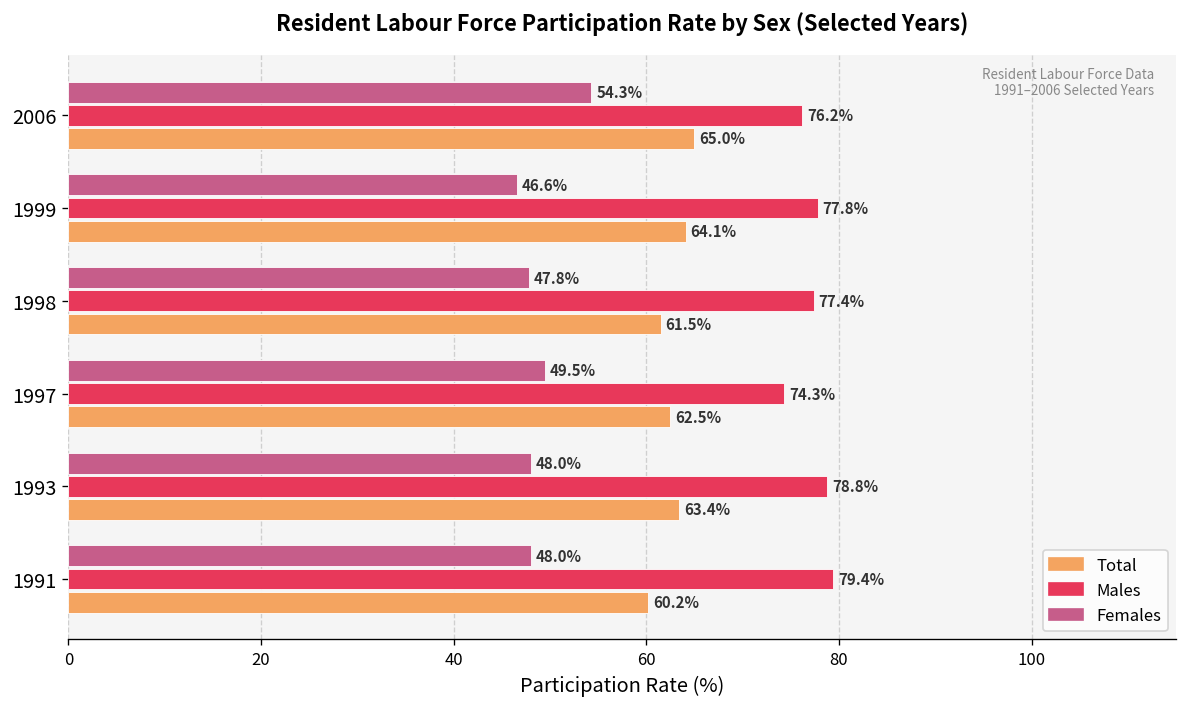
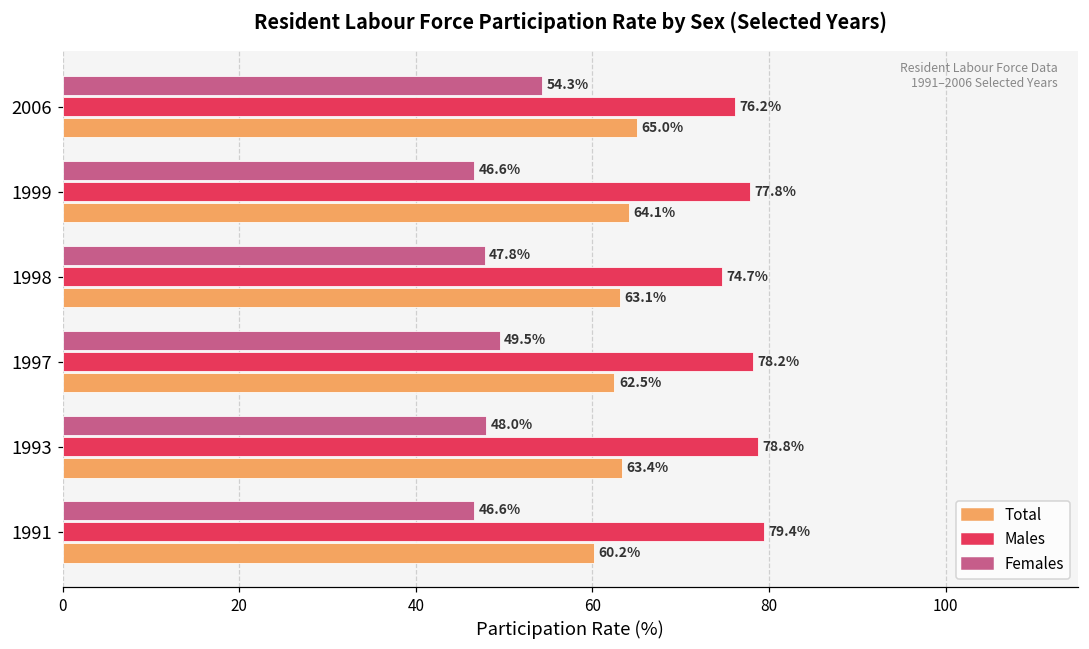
  {
    "Total": {
      "2006": "65.0%",
      "1999": "64.1%",
-     "1998": "61.5%",
+     "1998": "63.1%",
      "1997": "62.5%",
      "1993": "63.4%",
      "1991": "60.2%"
    },
    "Males": {
      "2006": "76.2%",
      "1999": "77.8%",
-     "1998": "77.4%",
-     "1997": "74.3%",
+     "1998": "74.7%",
+     "1997": "78.2%",
      "1993": "78.8%",
      "1991": "79.4%"
    },
    "Females": {
      "2006": "54.3%",
      "1999": "46.6%",
      "1998": "47.8%",
      "1997": "49.5%",
      "1993": "48.0%",
-     "1991": "48.0%"
+     "1991": "46.6%"
    }
  }
